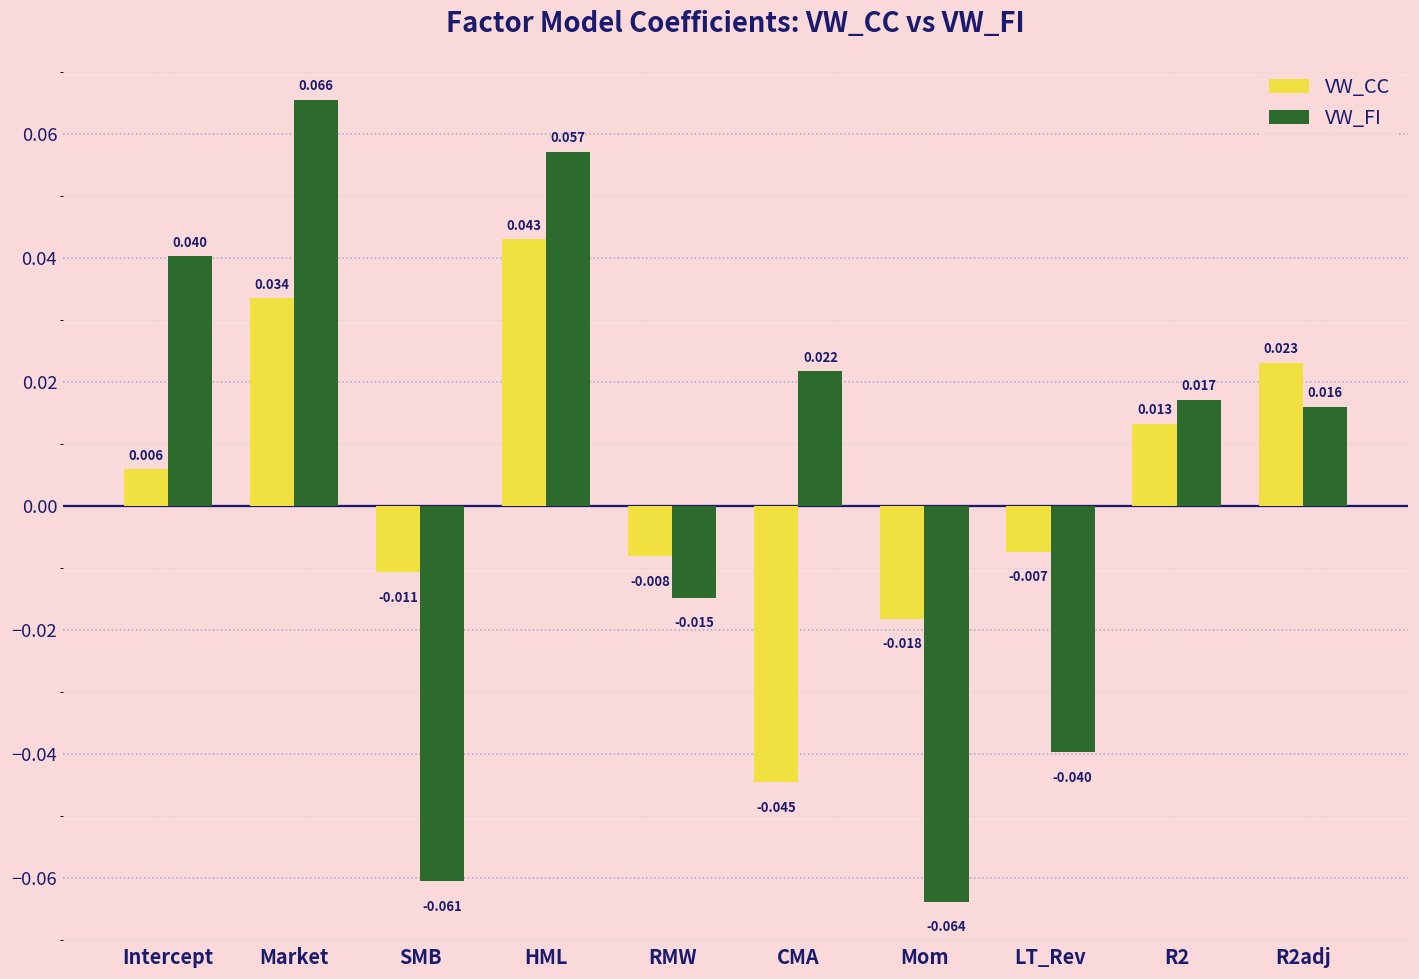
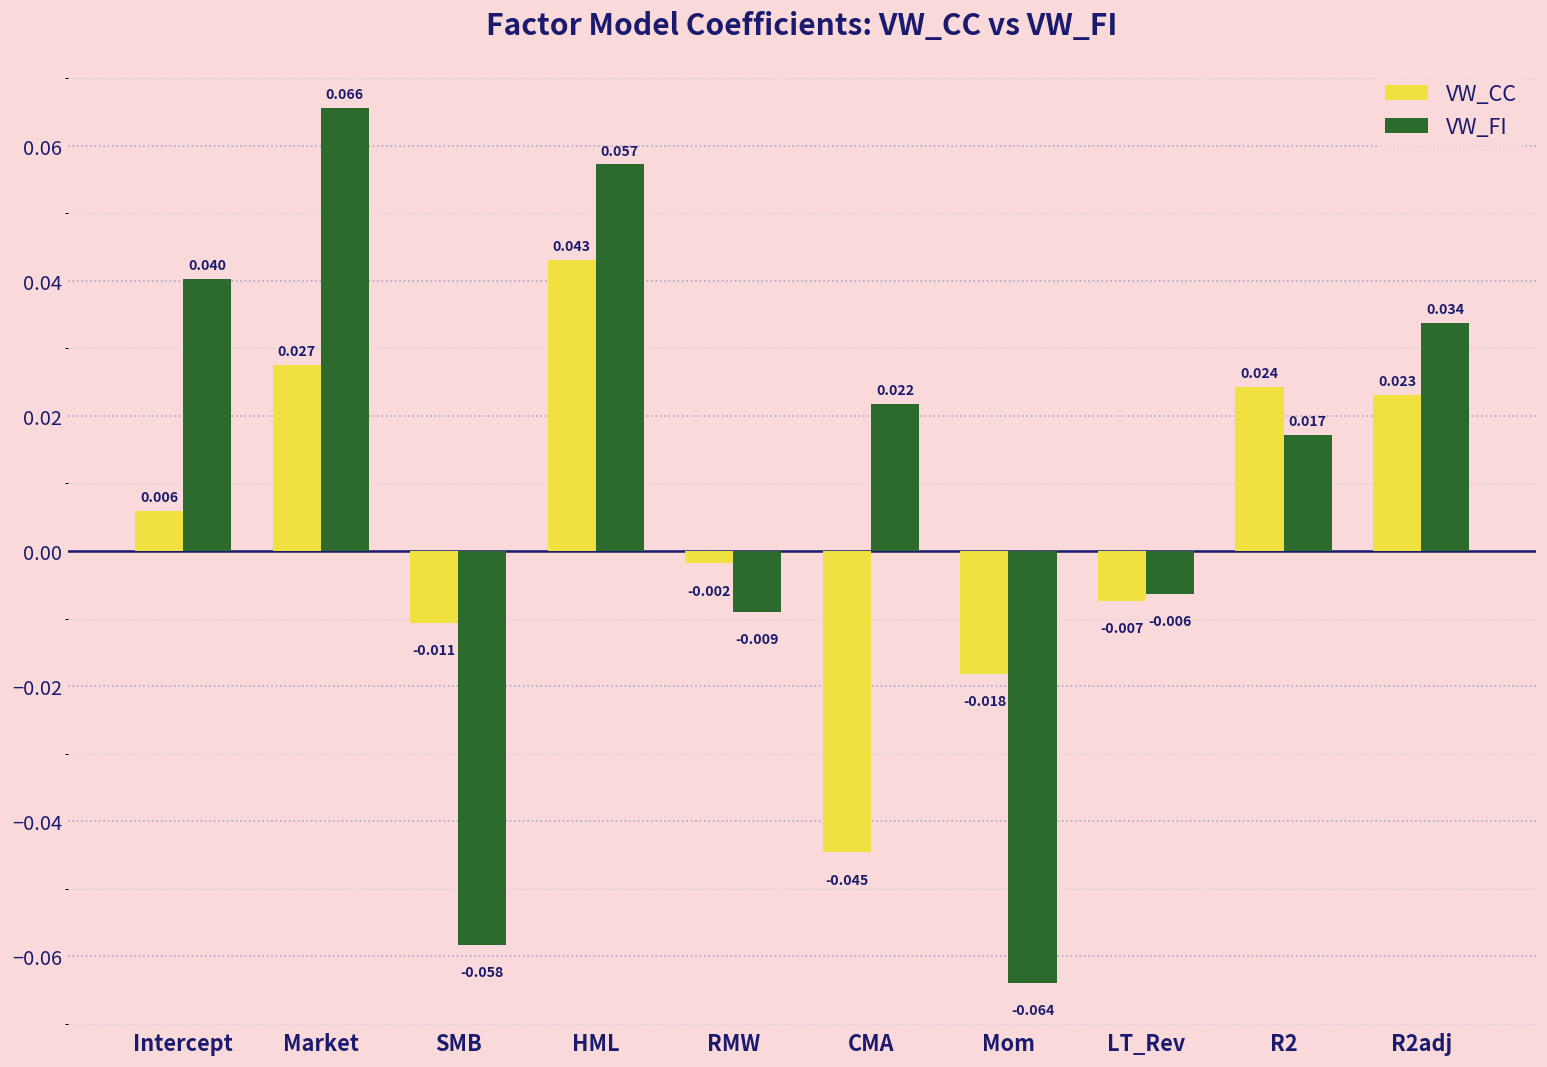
  {
    "VW_CC": {
      "Intercept": 0.006,
-     "Market": 0.034,
+     "Market": 0.027,
      "SMB": -0.011,
      "HML": 0.043,
-     "RMW": -0.008,
+     "RMW": -0.002,
      "CMA": -0.045,
      "Mom": -0.018,
      "LT_Rev": -0.007,
-     "R2": 0.013,
+     "R2": 0.024,
      "R2adj": 0.023
    },
    "VW_FI": {
      "Intercept": 0.040,
      "Market": 0.066,
-     "SMB": -0.061,
+     "SMB": -0.058,
      "HML": 0.057,
-     "RMW": -0.015,
+     "RMW": -0.009,
      "CMA": 0.022,
      "Mom": -0.064,
-     "LT_Rev": -0.040,
+     "LT_Rev": -0.006,
      "R2": 0.017,
-     "R2adj": 0.016
+     "R2adj": 0.034
    }
  }
